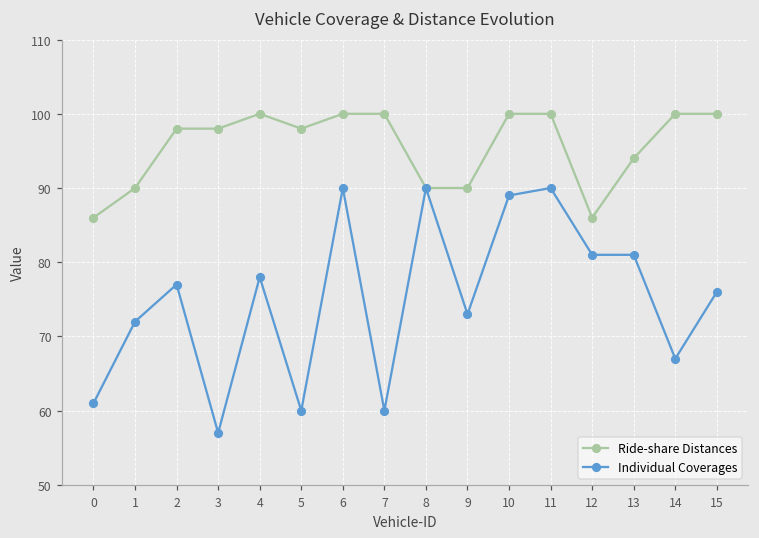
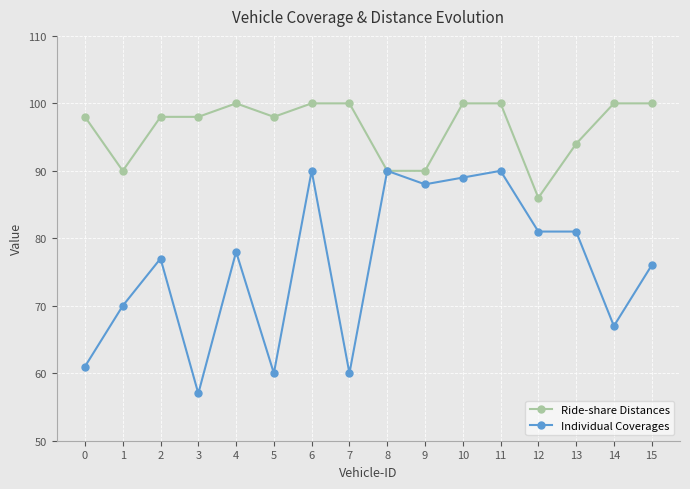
  {
    "Ride-share Distances": {
-     "0": 86,
+     "0": 98,
      "1": 90,
      "2": 98,
      "3": 98,
      "4": 100,
      "5": 98,
      "6": 100,
      "7": 100,
      "9": 90,
      "10": 100,
      "11": 100,
      "12": 86,
      "13": 94,
      "14": 100,
      "15": 100
    },
    "Individual Coverages": {
      "0": 61,
-     "1": 72,
+     "1": 70,
      "2": 77,
      "3": 57,
      "4": 78,
      "5": 60,
      "6": 90,
      "7": 60,
-     "9": 73,
+     "9": 88,
      "10": 89,
      "11": 90,
      "12": 81,
      "13": 81,
      "14": 67,
      "15": 76
    }
  }
